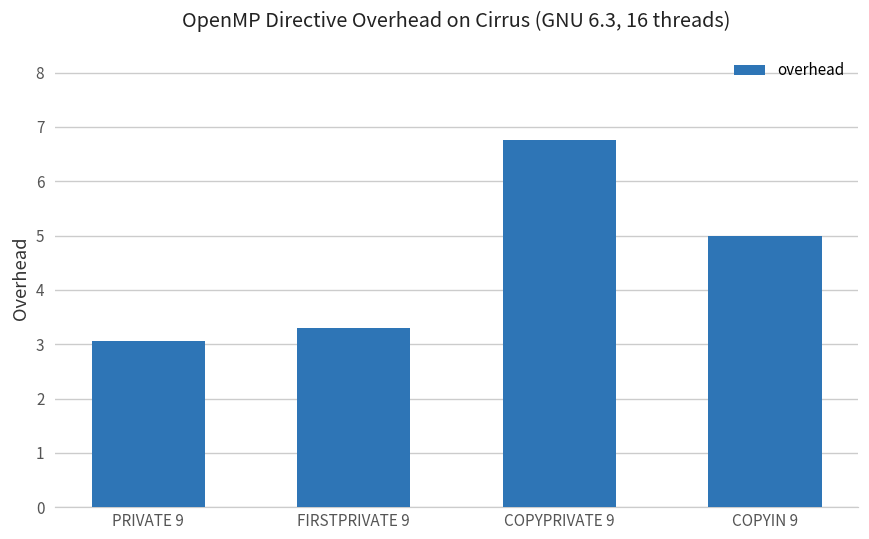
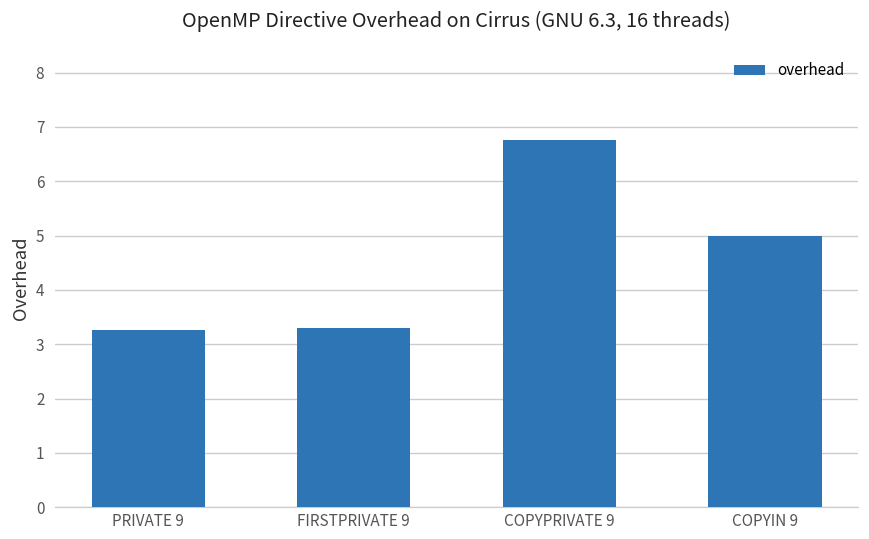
  {
-   "PRIVATE 9": 3.1,
+   "PRIVATE 9": 3.3,
    "FIRSTPRIVATE 9": 3.3,
    "COPYPRIVATE 9": 6.8,
    "COPYIN 9": 5.0
  }
